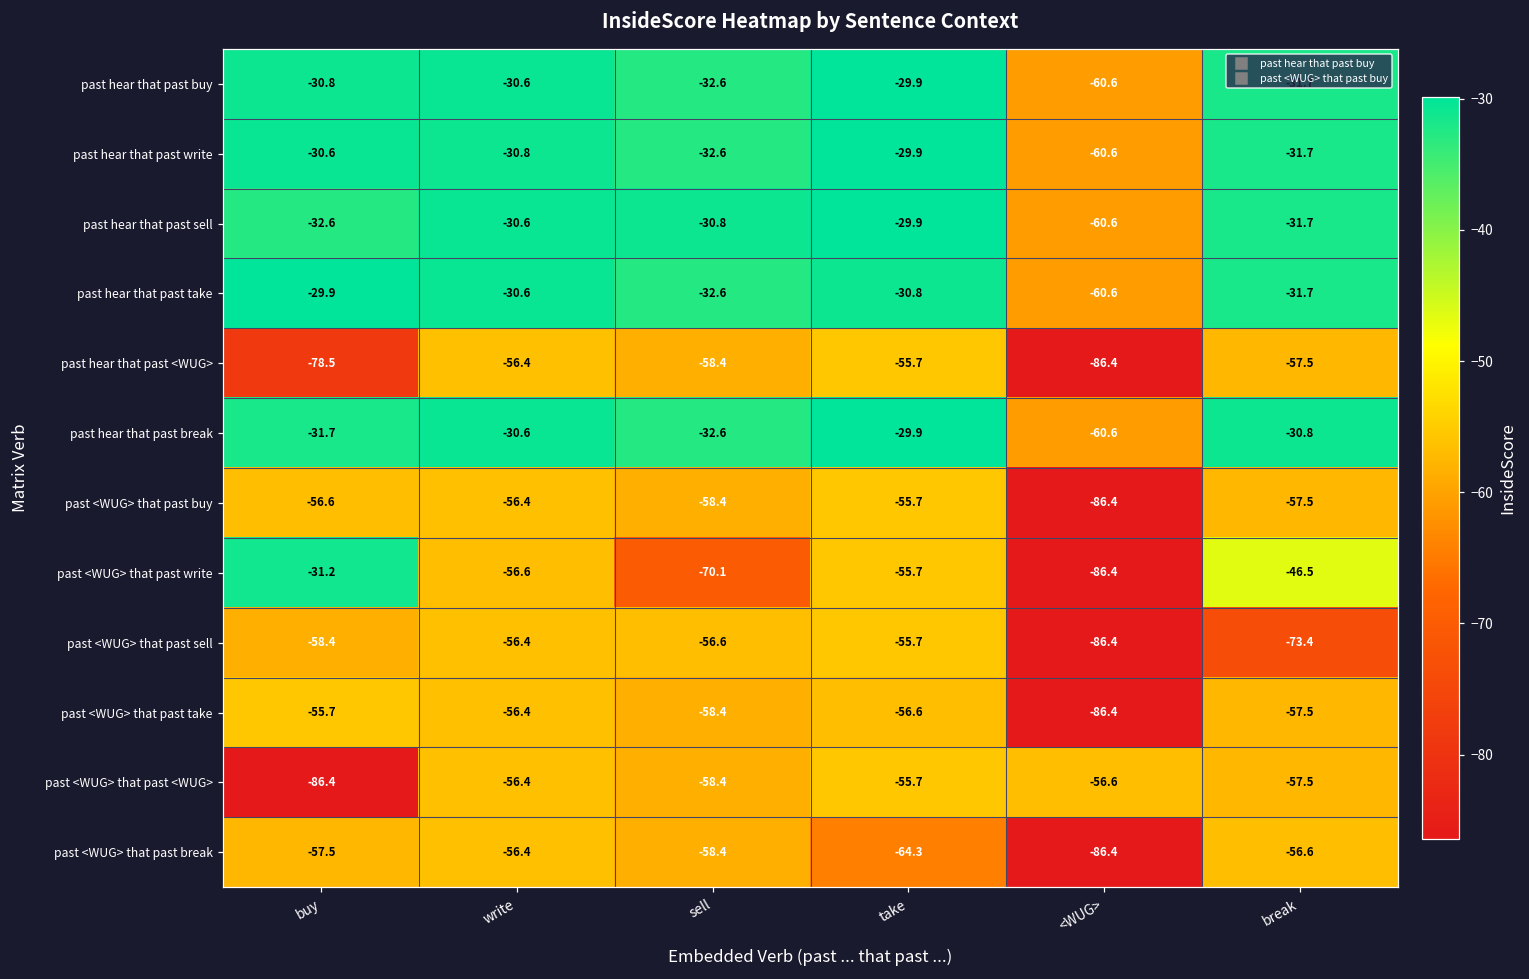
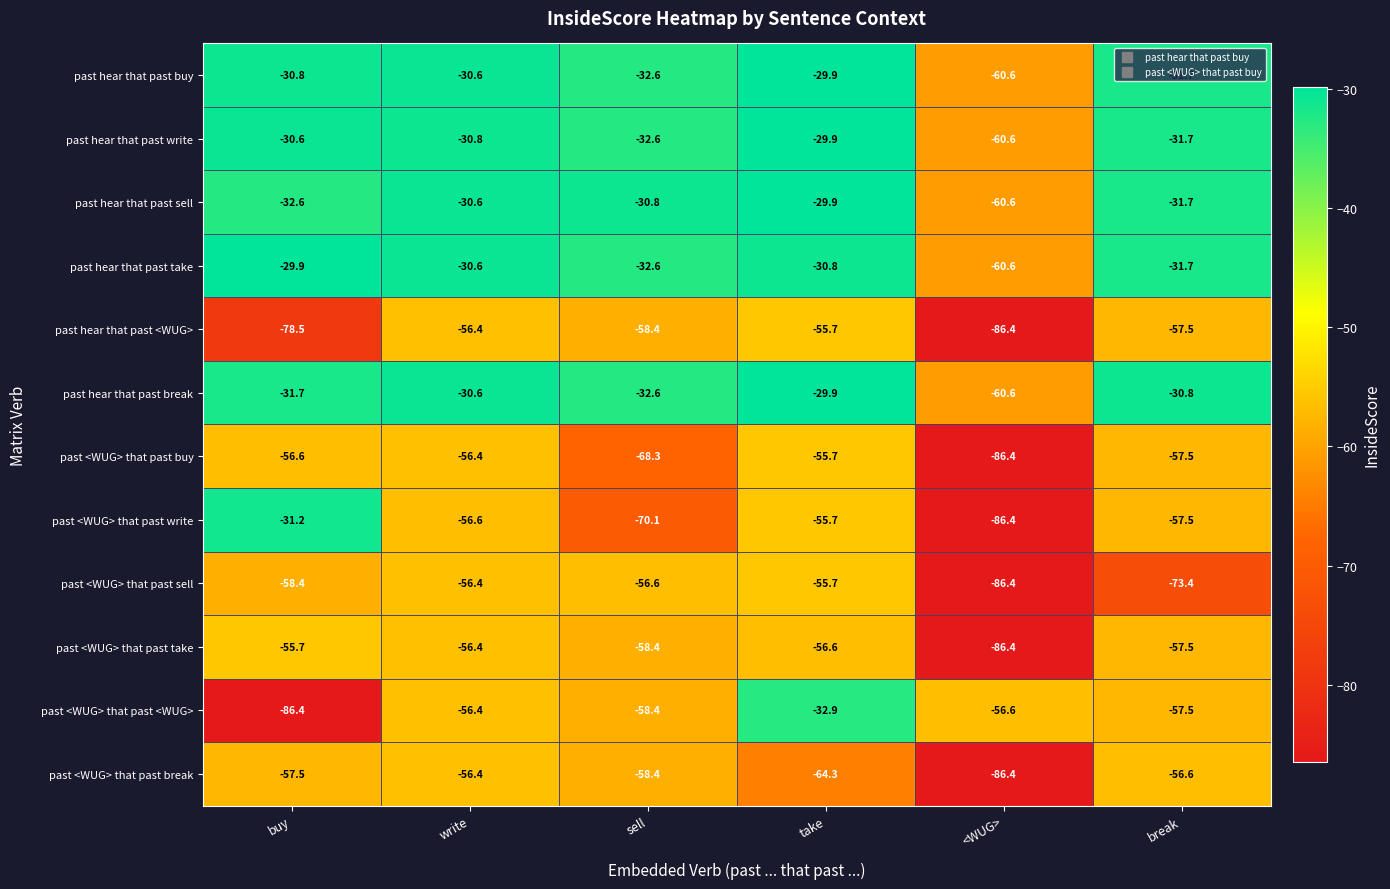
  {
    "past hear that past buy": {
      "buy": -30.8,
      "write": -30.6,
      "sell": -32.6,
      "take": -29.9,
      "<WUG>": -60.6
    },
    "past hear that past write": {
      "buy": -30.6,
      "write": -30.8,
      "sell": -32.6,
      "take": -29.9,
      "<WUG>": -60.6,
      "break": -31.7
    },
    "past hear that past sell": {
      "buy": -32.6,
      "write": -30.6,
      "sell": -30.8,
      "take": -29.9,
      "<WUG>": -60.6,
      "break": -31.7
    },
    "past hear that past take": {
      "buy": -29.9,
      "write": -30.6,
      "sell": -32.6,
      "take": -30.8,
      "<WUG>": -60.6,
      "break": -31.7
    },
    "past hear that past <WUG>": {
      "buy": -78.5,
      "write": -56.4,
      "sell": -58.4,
      "take": -55.7,
      "<WUG>": -86.4,
      "break": -57.5
    },
    "past hear that past break": {
      "buy": -31.7,
      "write": -30.6,
      "sell": -32.6,
      "take": -29.9,
      "<WUG>": -60.6,
      "break": -30.8
    },
    "past <WUG> that past buy": {
      "buy": -56.6,
      "write": -56.4,
-     "sell": -58.4,
+     "sell": -68.3,
      "take": -55.7,
      "<WUG>": -86.4,
      "break": -57.5
    },
    "past <WUG> that past write": {
      "buy": -31.2,
      "write": -56.6,
      "sell": -70.1,
      "take": -55.7,
      "<WUG>": -86.4,
-     "break": -46.5
+     "break": -57.5
    },
    "past <WUG> that past sell": {
      "buy": -58.4,
      "write": -56.4,
      "sell": -56.6,
      "take": -55.7,
      "<WUG>": -86.4,
      "break": -73.4
    },
    "past <WUG> that past take": {
      "buy": -55.7,
      "write": -56.4,
      "sell": -58.4,
      "take": -56.6,
      "<WUG>": -86.4,
      "break": -57.5
    },
    "past <WUG> that past <WUG>": {
      "buy": -86.4,
      "write": -56.4,
      "sell": -58.4,
-     "take": -55.7,
+     "take": -32.9,
      "<WUG>": -56.6,
      "break": -57.5
    },
    "past <WUG> that past break": {
      "buy": -57.5,
      "write": -56.4,
      "sell": -58.4,
      "take": -64.3,
      "<WUG>": -86.4,
      "break": -56.6
    }
  }
